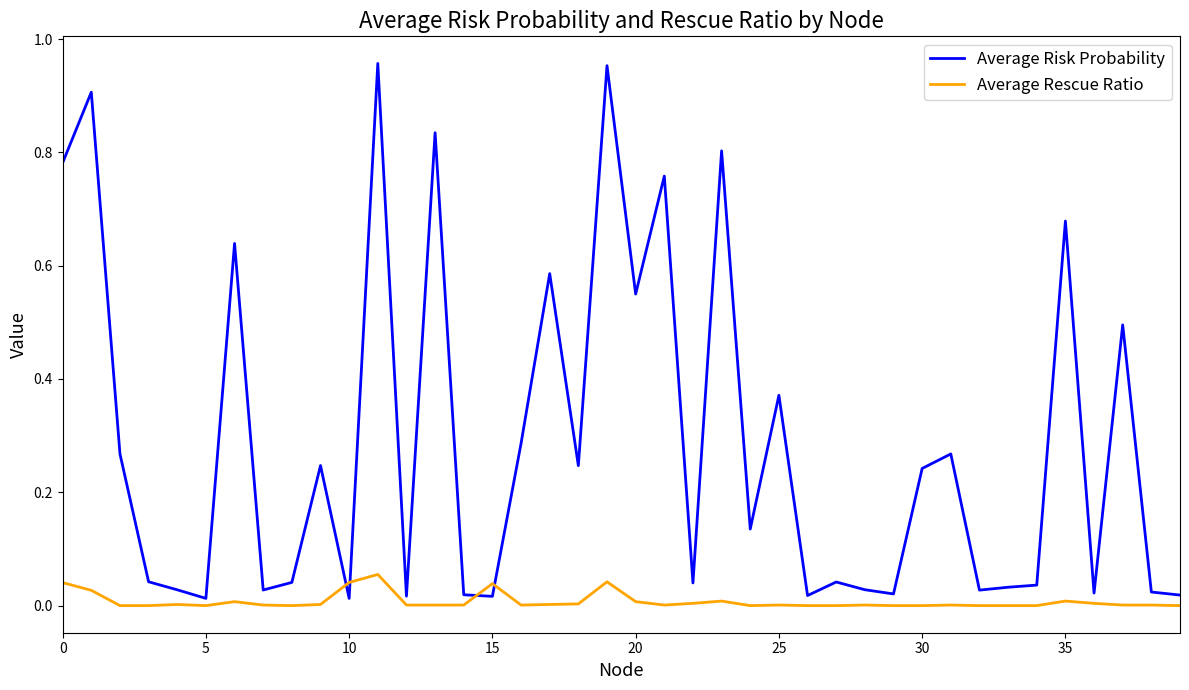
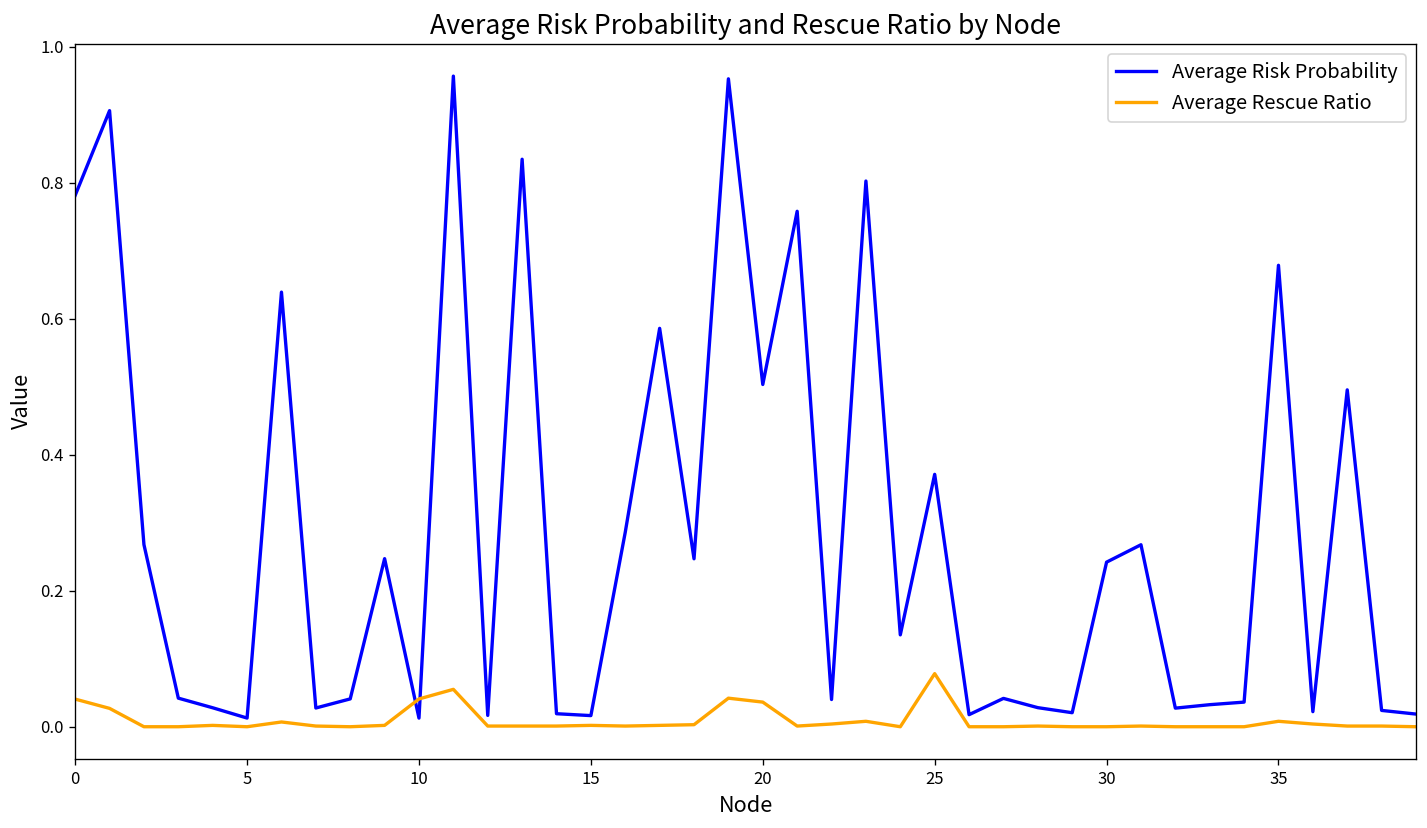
  {
    "Average Risk Probability": {
      "0": 0.78,
      "5": 0.01,
      "10": 0.01,
      "15": 0.02,
-     "20": 0.55,
+     "20": 0.50,
      "25": 0.37,
      "30": 0.24,
      "35": 0.68
    },
    "Average Rescue Ratio": {
      "0": 0.04,
      "5": 0.00,
      "10": 0.04,
-     "15": 0.04,
-     "20": 0.01,
-     "25": 0.00,
+     "15": 0.00,
+     "20": 0.04,
+     "25": 0.08,
      "30": 0.00,
      "35": 0.01
    }
  }
